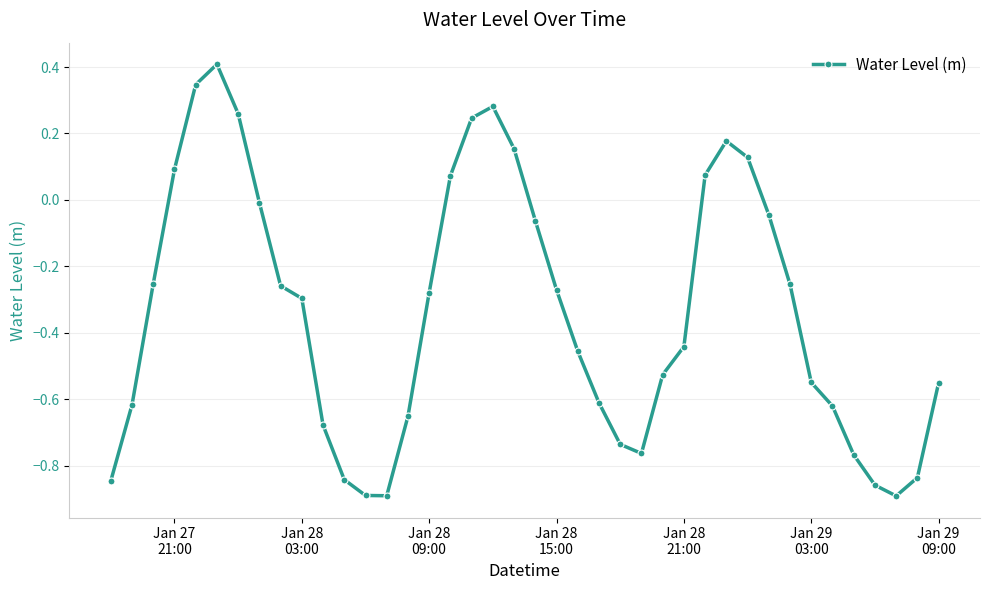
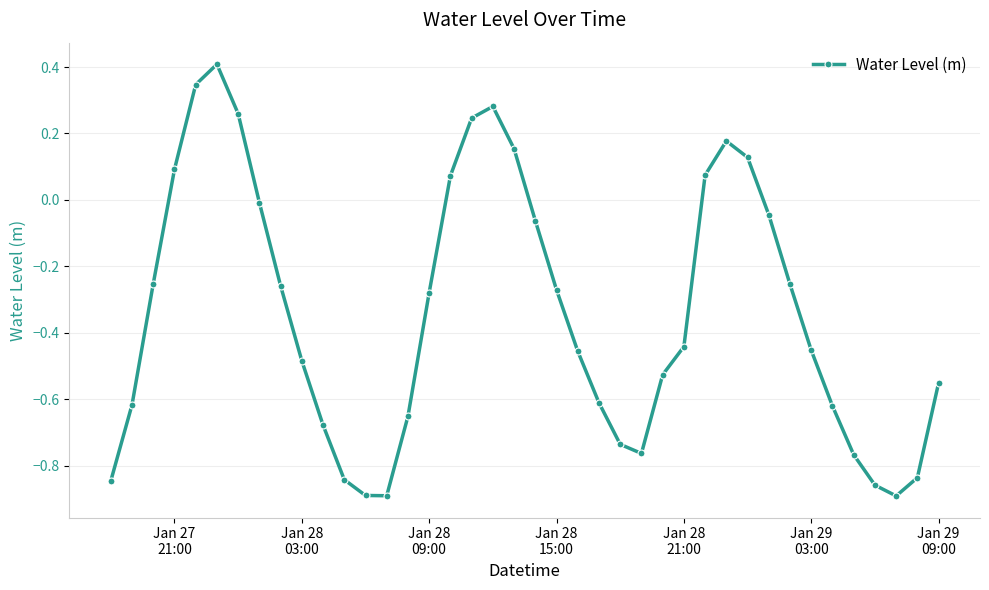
  {
    "Jan 27 21:00": 0.09,
-   "Jan 28 03:00": -0.30,
+   "Jan 28 03:00": -0.48,
    "Jan 28 09:00": -0.28,
    "Jan 28 15:00": -0.27,
    "Jan 28 21:00": -0.44,
-   "Jan 29 03:00": -0.55,
+   "Jan 29 03:00": -0.45,
    "Jan 29 09:00": -0.55
  }
